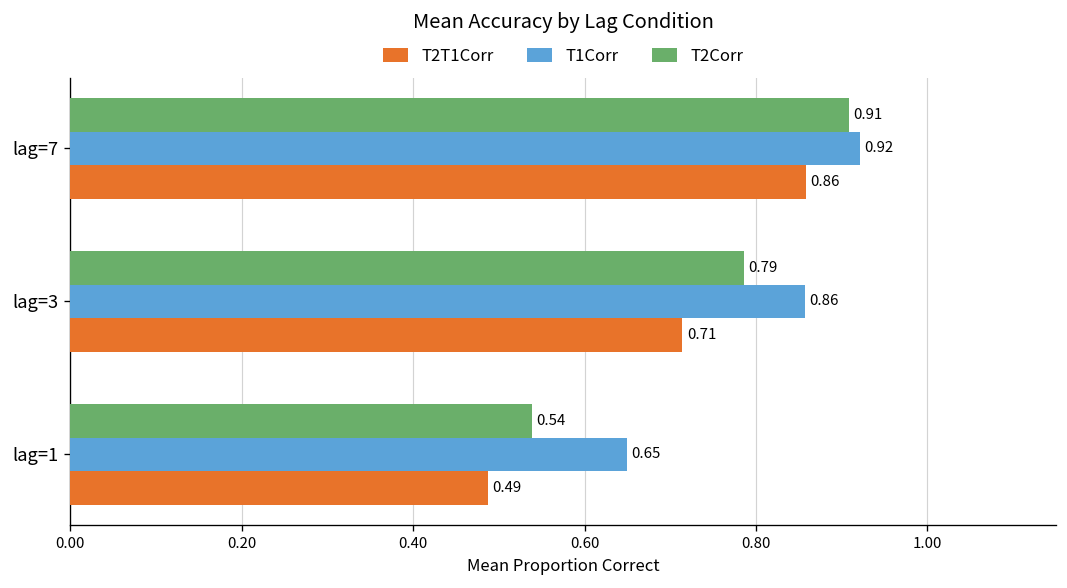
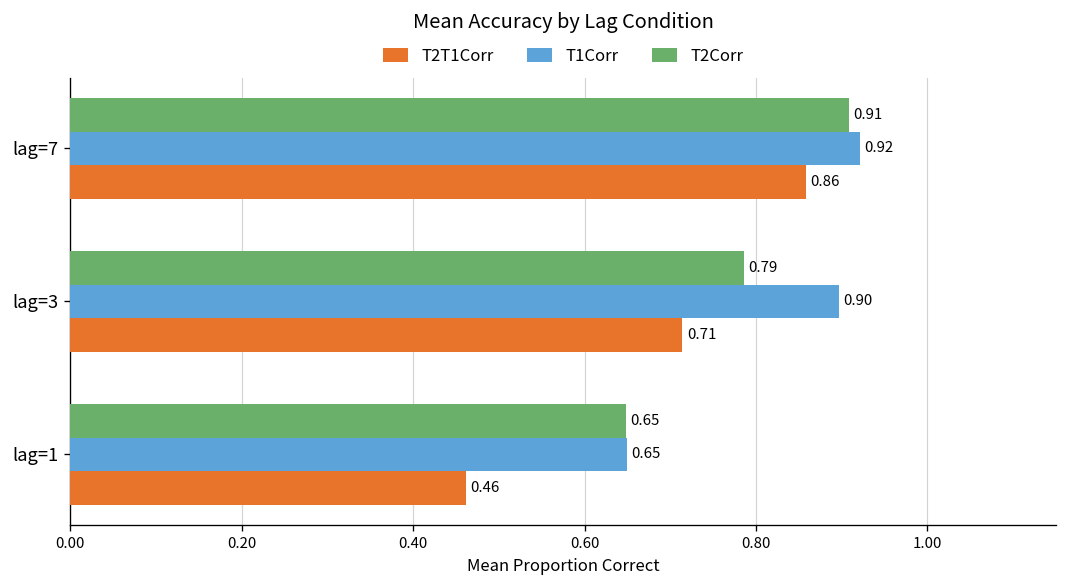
  {
    "T2T1Corr": {
      "lag=7": 0.86,
      "lag=3": 0.71,
-     "lag=1": 0.49
+     "lag=1": 0.46
    },
    "T1Corr": {
      "lag=7": 0.92,
-     "lag=3": 0.86,
+     "lag=3": 0.90,
      "lag=1": 0.65
    },
    "T2Corr": {
      "lag=7": 0.91,
      "lag=3": 0.79,
-     "lag=1": 0.54
+     "lag=1": 0.65
    }
  }
